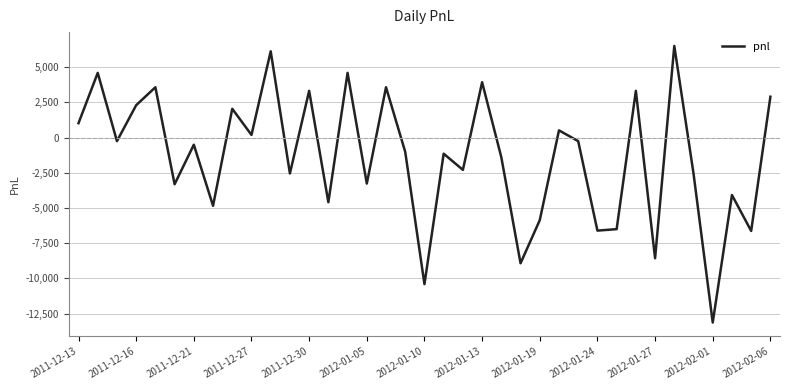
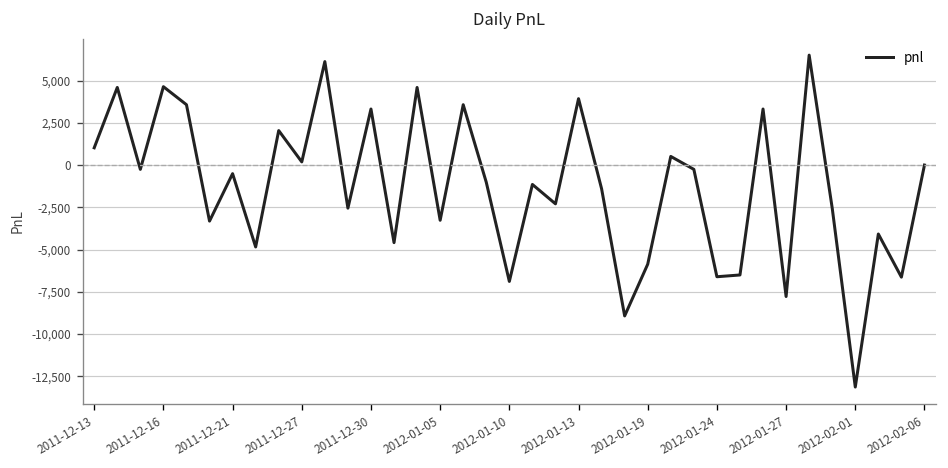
  {
    "2011-12-13": "1,000",
-   "2011-12-16": "2,300",
+   "2011-12-16": "4,600",
    "2011-12-21": "-500",
    "2011-12-27": "200",
    "2011-12-30": "3,300",
    "2012-01-05": "-3,300",
-   "2012-01-10": "-10,400",
+   "2012-01-10": "-6,900",
    "2012-01-13": "3,900",
    "2012-01-19": "-5,900",
    "2012-01-24": "-6,600",
-   "2012-01-27": "-8,600",
+   "2012-01-27": "-7,800",
    "2012-02-01": "-13,100",
-   "2012-02-06": "2,900"
+   "2012-02-06": "0"
  }
